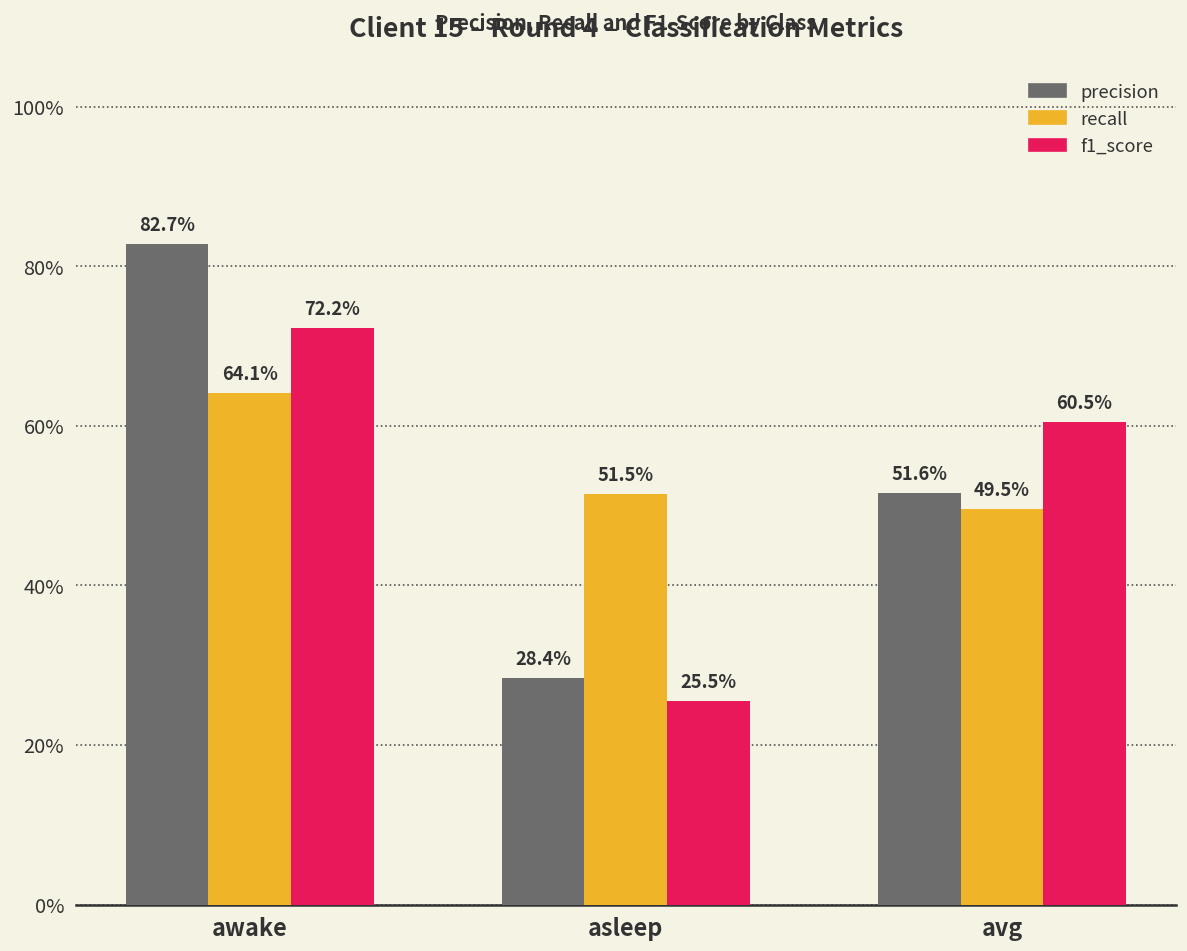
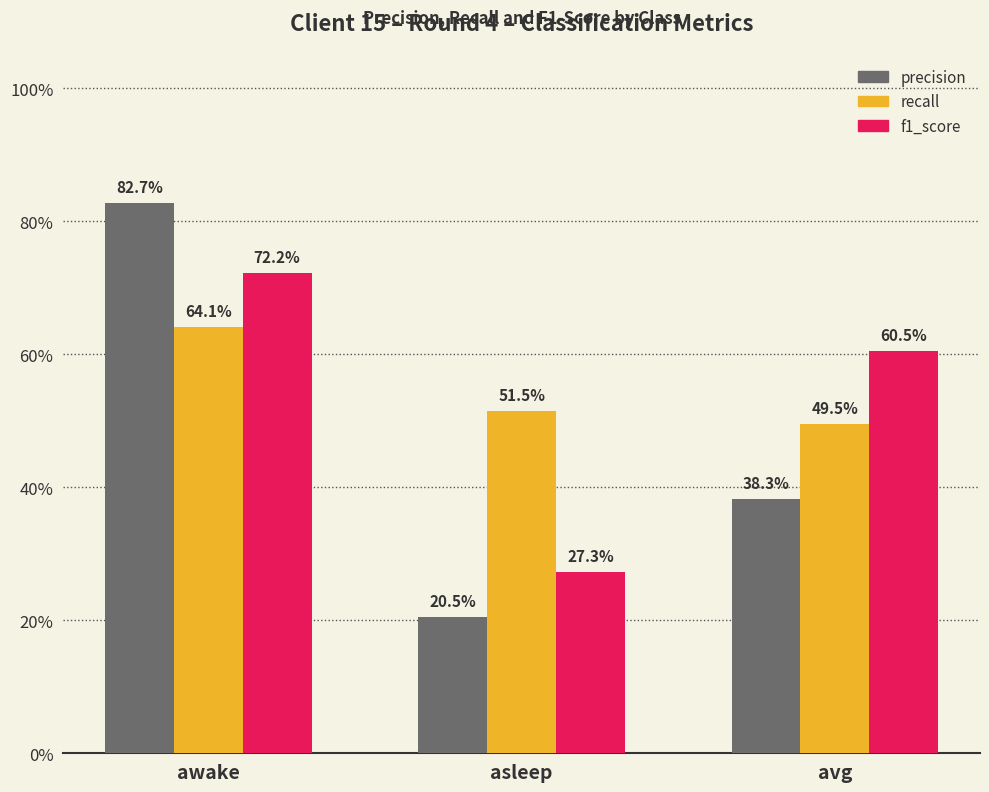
  {
    "precision": {
      "awake": "82.7%",
-     "asleep": "28.4%",
-     "avg": "51.6%"
+     "asleep": "20.5%",
+     "avg": "38.3%"
    },
    "recall": {
      "awake": "64.1%",
      "asleep": "51.5%",
      "avg": "49.5%"
    },
    "f1_score": {
      "awake": "72.2%",
-     "asleep": "25.5%",
+     "asleep": "27.3%",
      "avg": "60.5%"
    }
  }
